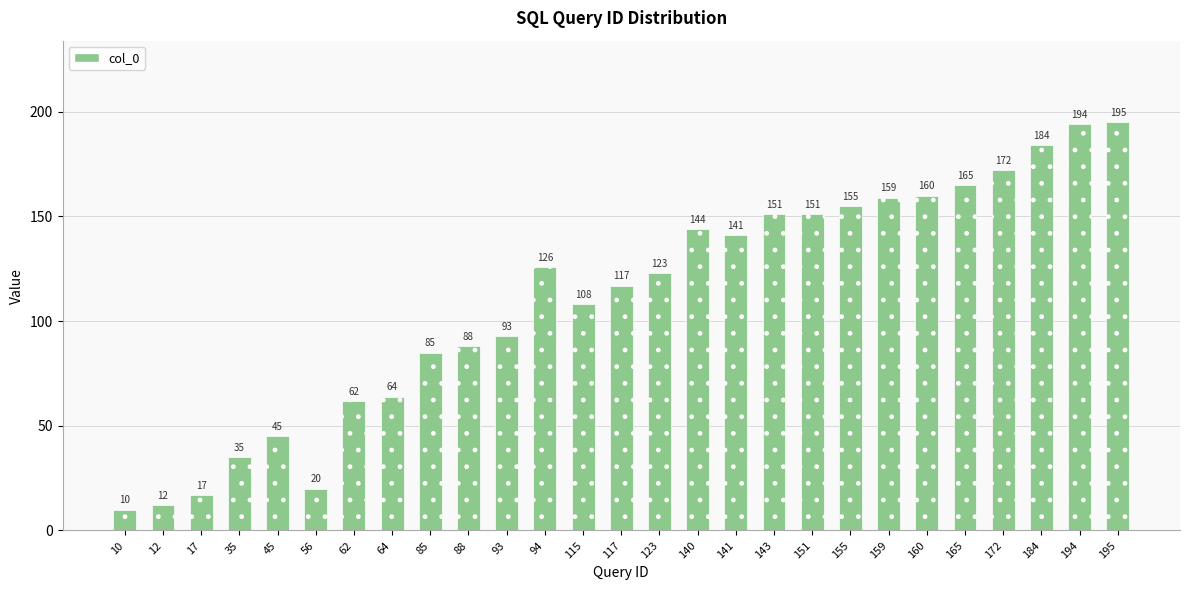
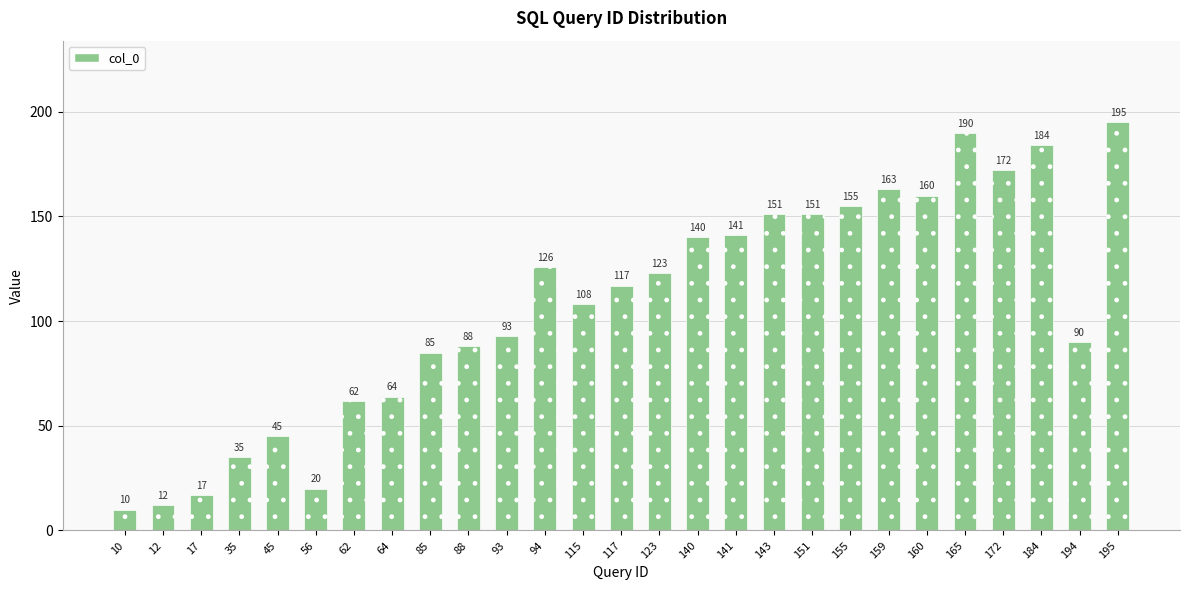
  {
    "10": 10,
    "12": 12,
    "17": 17,
    "35": 35,
    "45": 45,
    "56": 20,
    "62": 62,
    "64": 64,
    "85": 85,
    "88": 88,
    "93": 93,
    "94": 126,
    "115": 108,
    "117": 117,
    "123": 123,
-   "140": 144,
+   "140": 140,
    "141": 141,
    "143": 151,
    "151": 151,
    "155": 155,
-   "159": 159,
+   "159": 163,
    "160": 160,
-   "165": 165,
+   "165": 190,
    "172": 172,
    "184": 184,
-   "194": 194,
+   "194": 90,
    "195": 195
  }
